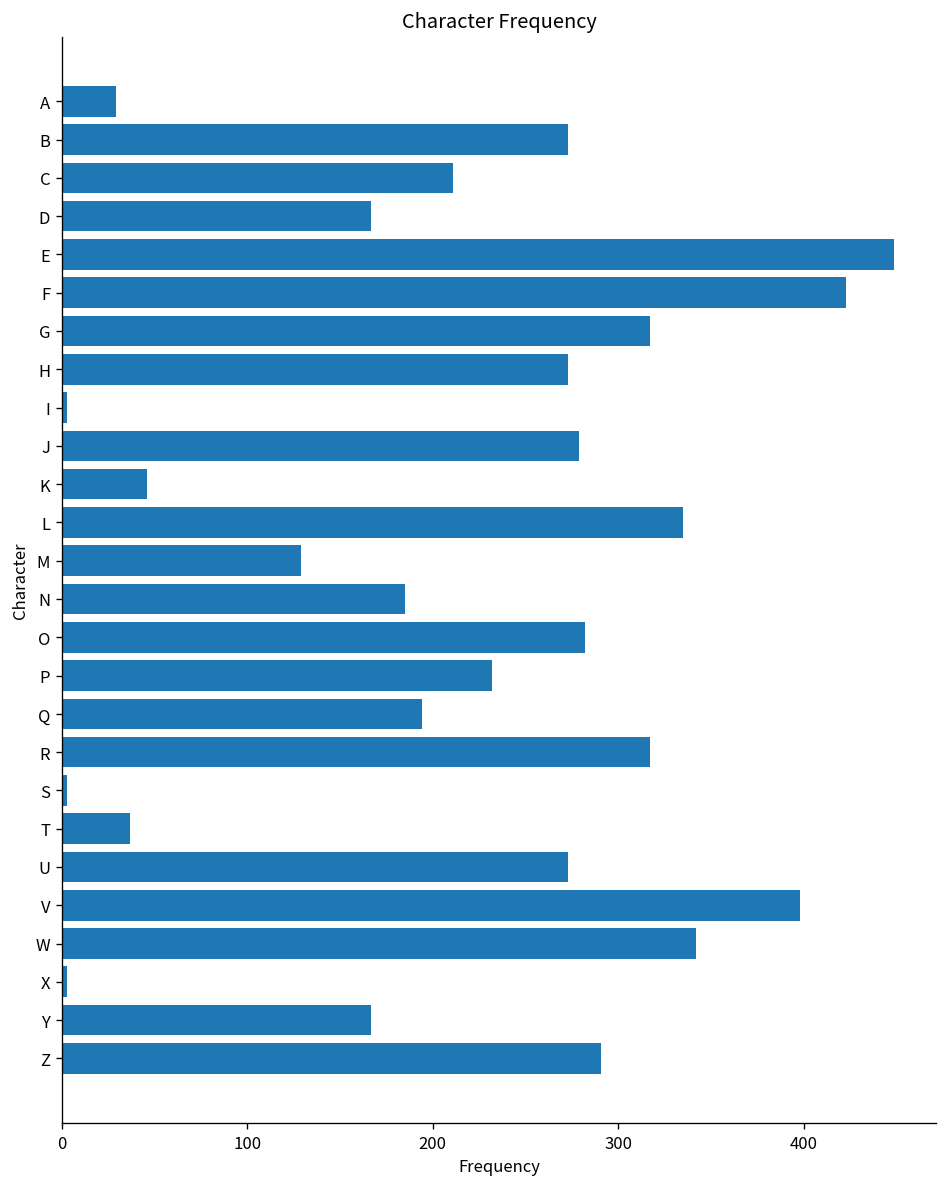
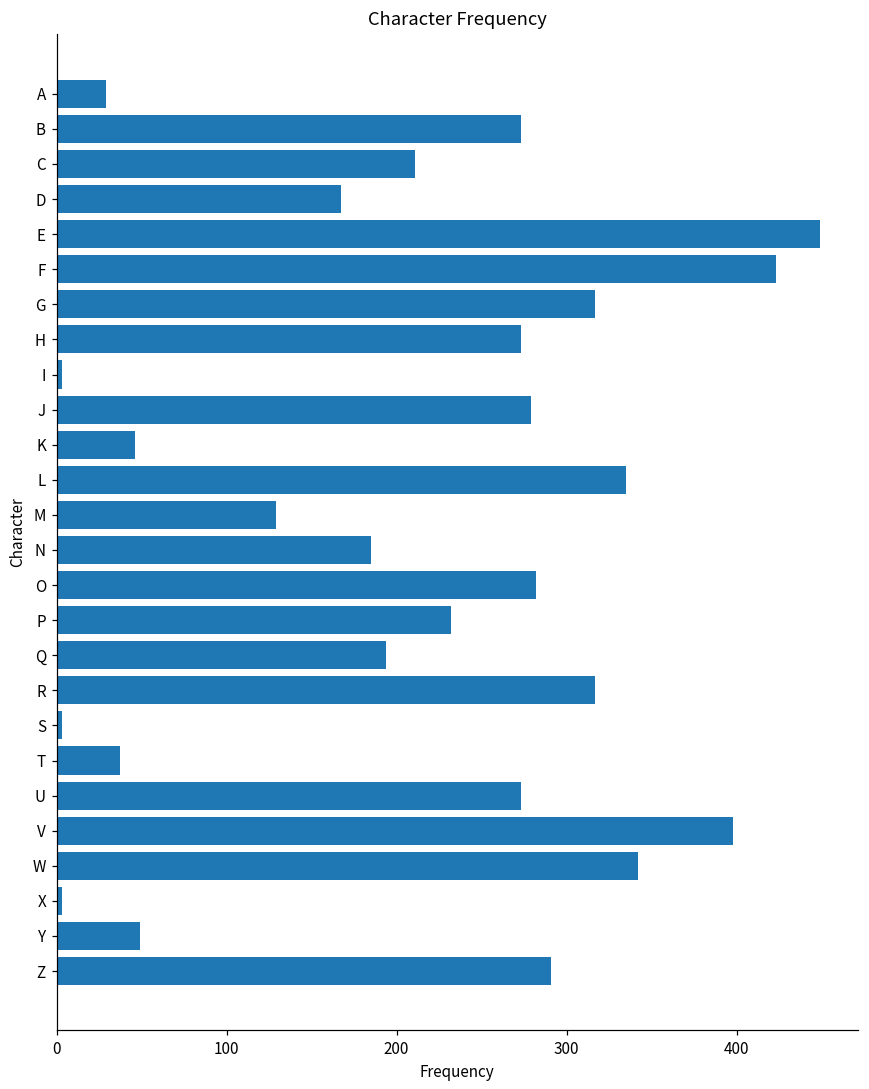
  {
    "A": 29,
    "B": 273,
    "C": 211,
    "D": 167,
    "E": 449,
    "F": 423,
    "G": 317,
    "H": 273,
    "I": 3,
    "J": 279,
    "K": 46,
    "L": 335,
    "M": 129,
    "N": 185,
    "O": 282,
    "P": 232,
    "Q": 194,
    "R": 317,
    "S": 3,
    "T": 37,
    "U": 273,
    "V": 398,
    "W": 342,
    "X": 3,
-   "Y": 167,
+   "Y": 49,
    "Z": 291
  }
